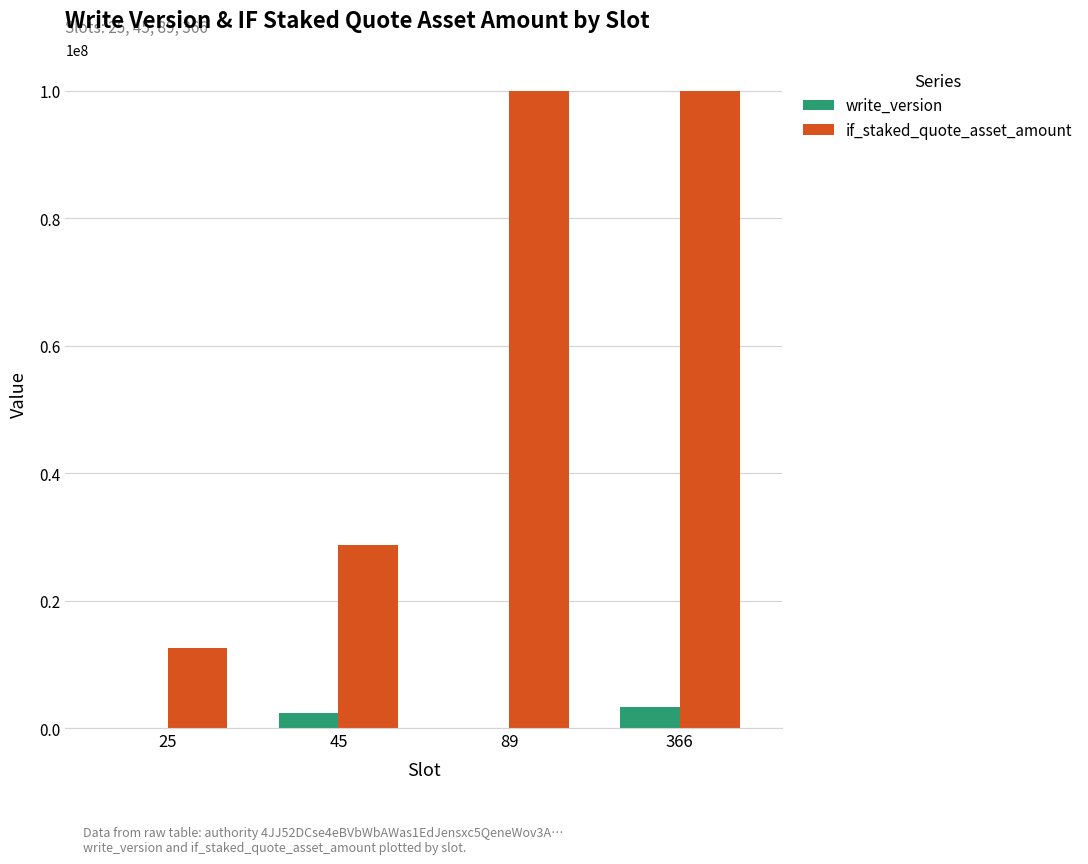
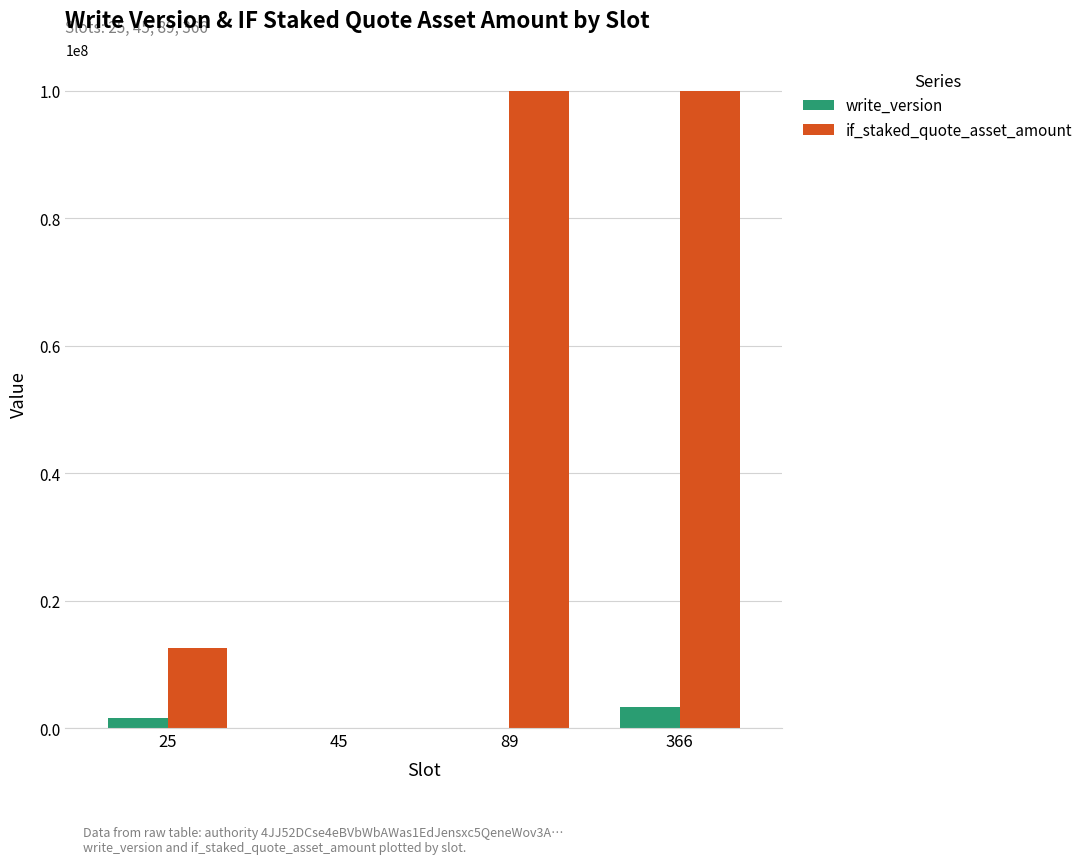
  {
    "write_version": {
-     "25": 0,
-     "45": 2000000,
+     "25": 2000000,
+     "45": 0,
      "366": 3000000
    },
    "if_staked_quote_asset_amount": {
      "25": 13000000,
-     "45": 29000000,
+     "45": 0,
      "89": 100000000,
      "366": 100000000
    }
  }
